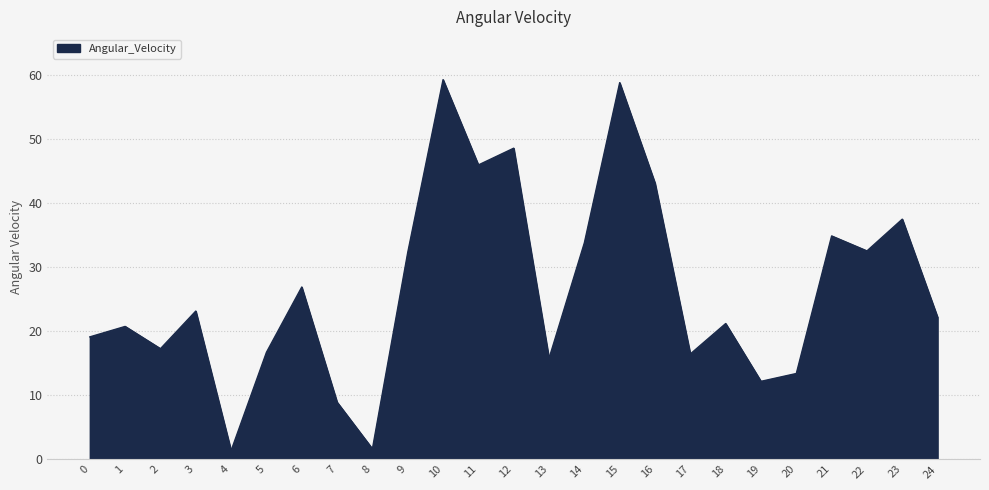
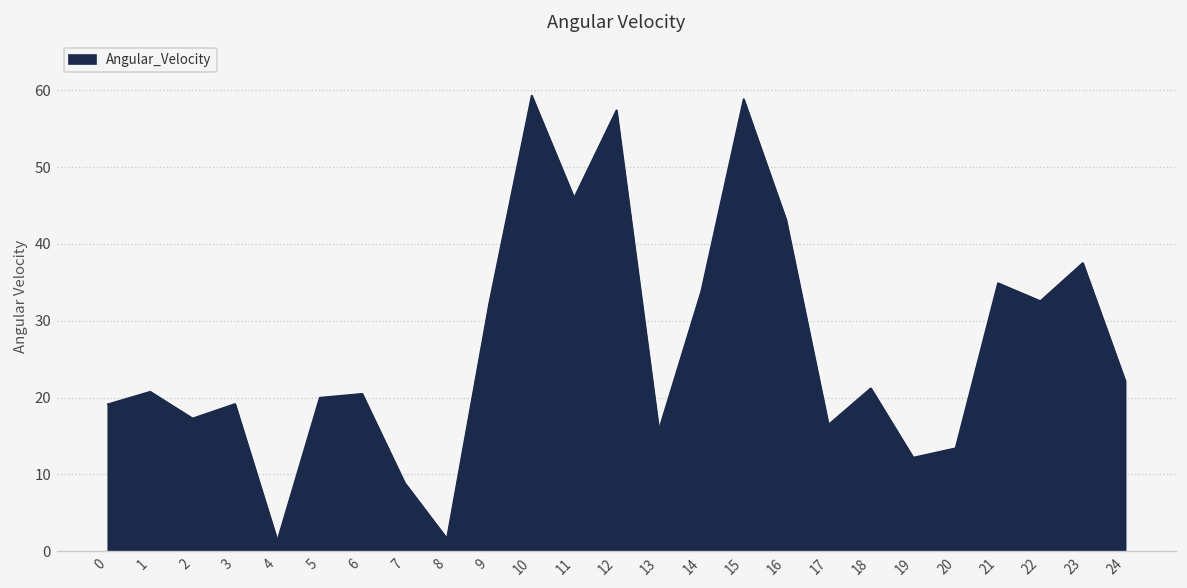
  {
    "0": 19,
    "1": 21,
    "2": 17,
-   "3": 23,
+   "3": 19,
    "4": 1,
-   "5": 17,
-   "6": 27,
+   "5": 20,
+   "6": 20,
    "7": 9,
    "8": 2,
    "9": 32,
    "10": 59,
    "11": 46,
-   "12": 49,
+   "12": 57,
    "13": 16,
    "14": 34,
    "15": 59,
    "16": 43,
    "17": 16,
    "18": 21,
    "19": 12,
    "20": 13,
    "21": 35,
    "22": 33,
    "23": 38,
    "24": 22
  }
